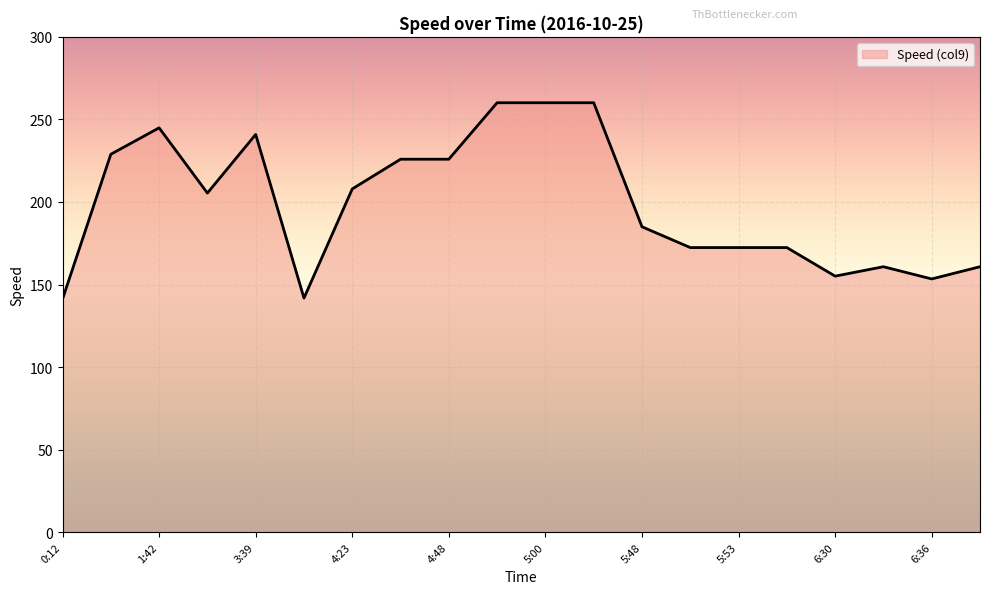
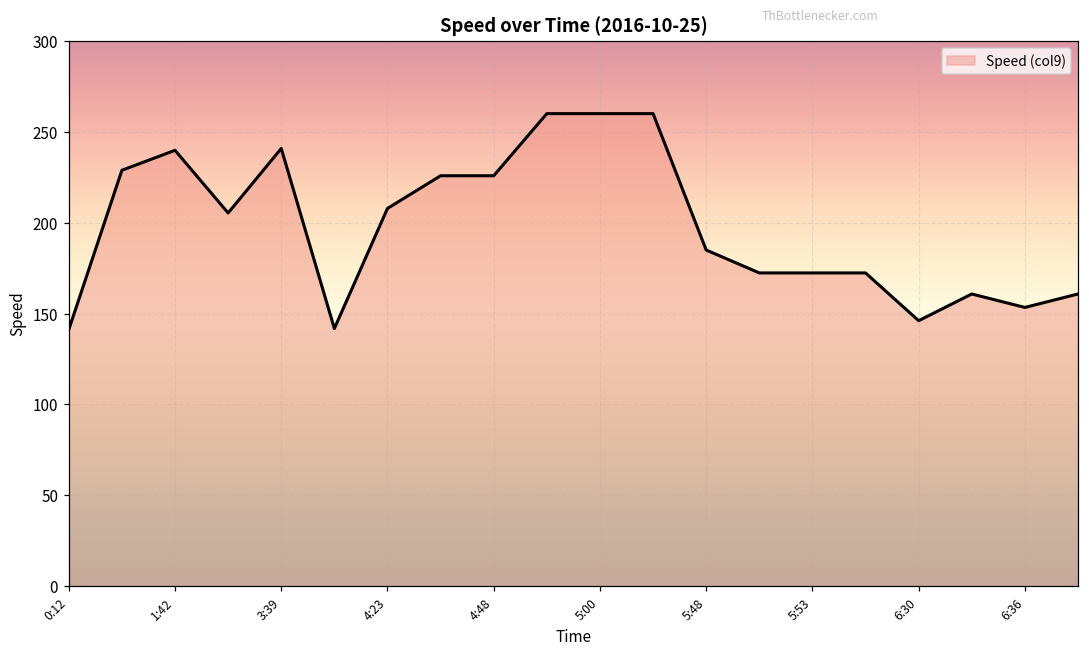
  {
    "0:12": 141,
-   "1:42": 245,
+   "1:42": 240,
    "3:39": 241,
    "4:23": 208,
    "5:00": 260,
    "5:48": 185,
    "5:53": 172,
-   "6:30": 155,
+   "6:30": 146,
    "6:36": 153
  }
